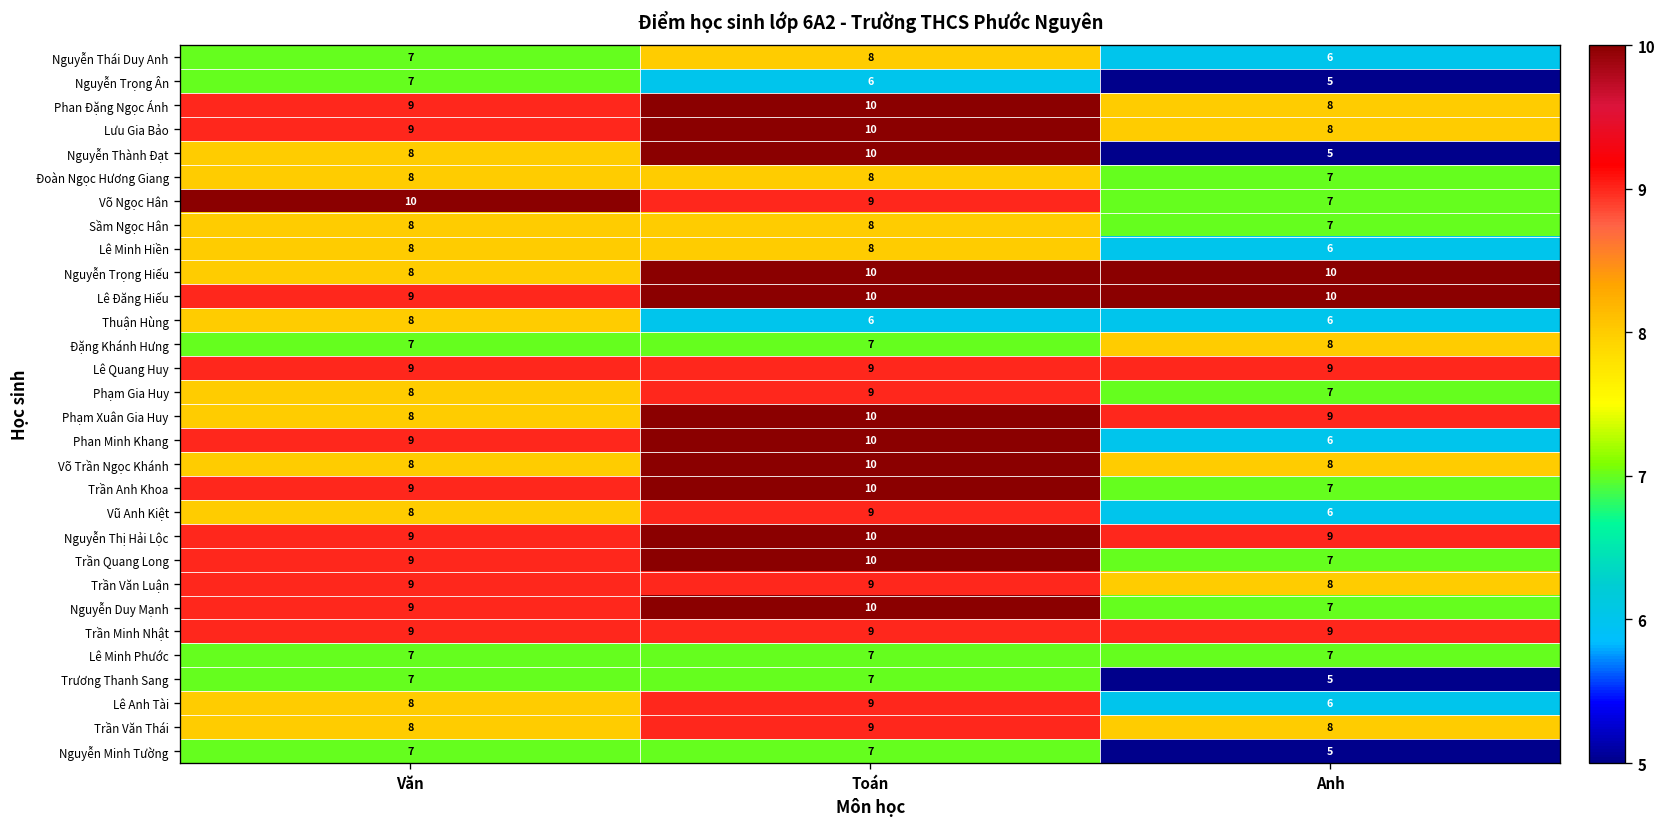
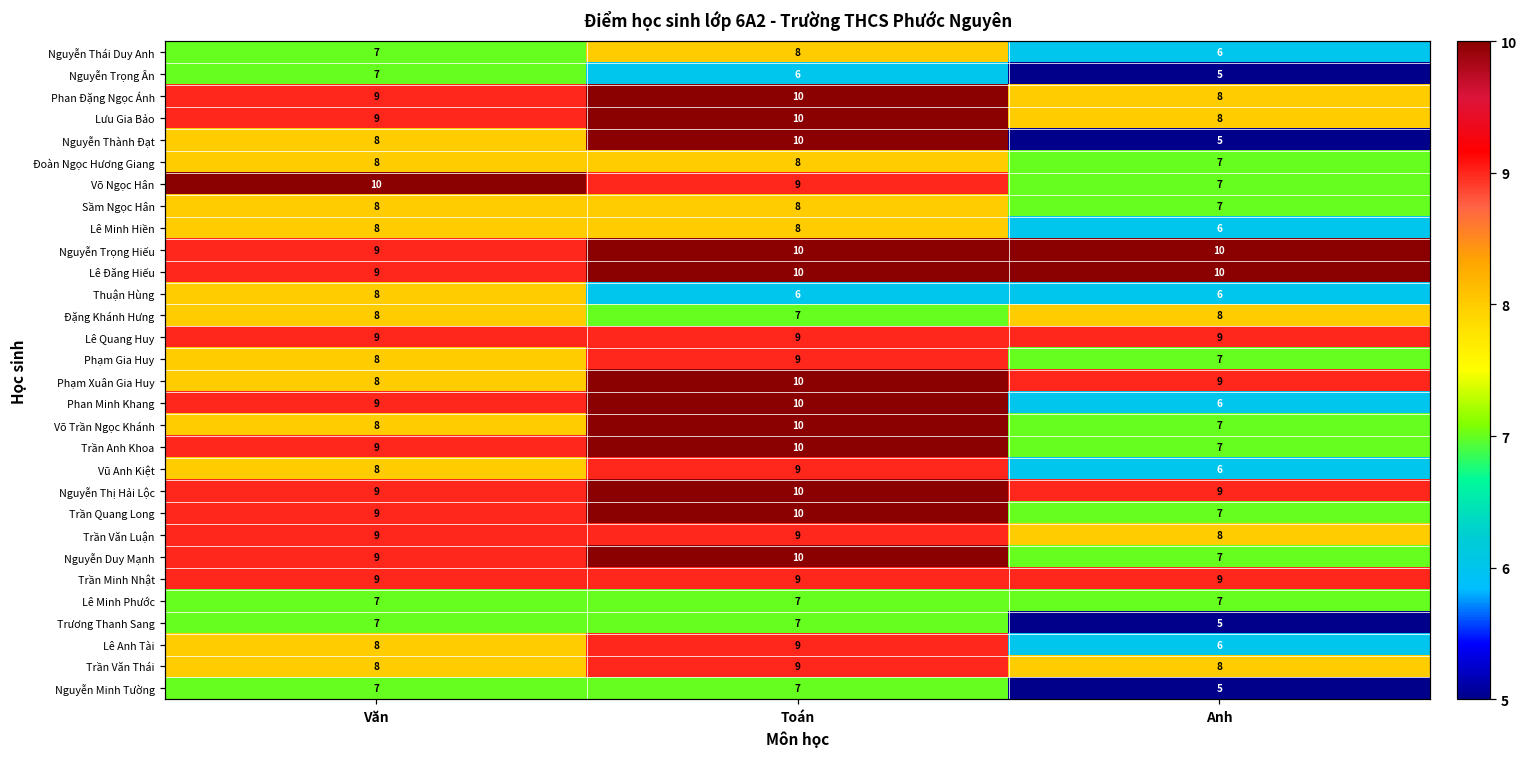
  {
    "Nguyễn Thái Duy Anh": {
      "Văn": 7,
      "Toán": 8,
      "Anh": 6
    },
    "Nguyễn Trọng Ân": {
      "Văn": 7,
      "Toán": 6,
      "Anh": 5
    },
    "Phan Đặng Ngọc Ánh": {
      "Văn": 9,
      "Toán": 10,
      "Anh": 8
    },
    "Lưu Gia Bảo": {
      "Văn": 9,
      "Toán": 10,
      "Anh": 8
    },
    "Nguyễn Thành Đạt": {
      "Văn": 8,
      "Toán": 10,
      "Anh": 5
    },
    "Đoàn Ngọc Hương Giang": {
      "Văn": 8,
      "Toán": 8,
      "Anh": 7
    },
    "Võ Ngọc Hân": {
      "Văn": 10,
      "Toán": 9,
      "Anh": 7
    },
    "Sầm Ngọc Hân": {
      "Văn": 8,
      "Toán": 8,
      "Anh": 7
    },
    "Lê Minh Hiền": {
      "Văn": 8,
      "Toán": 8,
      "Anh": 6
    },
    "Nguyễn Trọng Hiếu": {
-     "Văn": 8,
+     "Văn": 9,
      "Toán": 10,
      "Anh": 10
    },
    "Lê Đăng Hiếu": {
      "Văn": 9,
      "Toán": 10,
      "Anh": 10
    },
    "Thuận Hùng": {
      "Văn": 8,
      "Toán": 6,
      "Anh": 6
    },
    "Đặng Khánh Hưng": {
-     "Văn": 7,
+     "Văn": 8,
      "Toán": 7,
      "Anh": 8
    },
    "Lê Quang Huy": {
      "Văn": 9,
      "Toán": 9,
      "Anh": 9
    },
    "Phạm Gia Huy": {
      "Văn": 8,
      "Toán": 9,
      "Anh": 7
    },
    "Phạm Xuân Gia Huy": {
      "Văn": 8,
      "Toán": 10,
      "Anh": 9
    },
    "Phan Minh Khang": {
      "Văn": 9,
      "Toán": 10,
      "Anh": 6
    },
    "Võ Trần Ngọc Khánh": {
      "Văn": 8,
      "Toán": 10,
-     "Anh": 8
+     "Anh": 7
    },
    "Trần Anh Khoa": {
      "Văn": 9,
      "Toán": 10,
      "Anh": 7
    },
    "Vũ Anh Kiệt": {
      "Văn": 8,
      "Toán": 9,
      "Anh": 6
    },
    "Nguyễn Thị Hải Lộc": {
      "Văn": 9,
      "Toán": 10,
      "Anh": 9
    },
    "Trần Quang Long": {
      "Văn": 9,
      "Toán": 10,
      "Anh": 7
    },
    "Trần Văn Luận": {
      "Văn": 9,
      "Toán": 9,
      "Anh": 8
    },
    "Nguyễn Duy Mạnh": {
      "Văn": 9,
      "Toán": 10,
      "Anh": 7
    },
    "Trần Minh Nhật": {
      "Văn": 9,
      "Toán": 9,
      "Anh": 9
    },
    "Lê Minh Phước": {
      "Văn": 7,
      "Toán": 7,
      "Anh": 7
    },
    "Trương Thanh Sang": {
      "Văn": 7,
      "Toán": 7,
      "Anh": 5
    },
    "Lê Anh Tài": {
      "Văn": 8,
      "Toán": 9,
      "Anh": 6
    },
    "Trần Văn Thái": {
      "Văn": 8,
      "Toán": 9,
      "Anh": 8
    },
    "Nguyễn Minh Tường": {
      "Văn": 7,
      "Toán": 7,
      "Anh": 5
    }
  }
